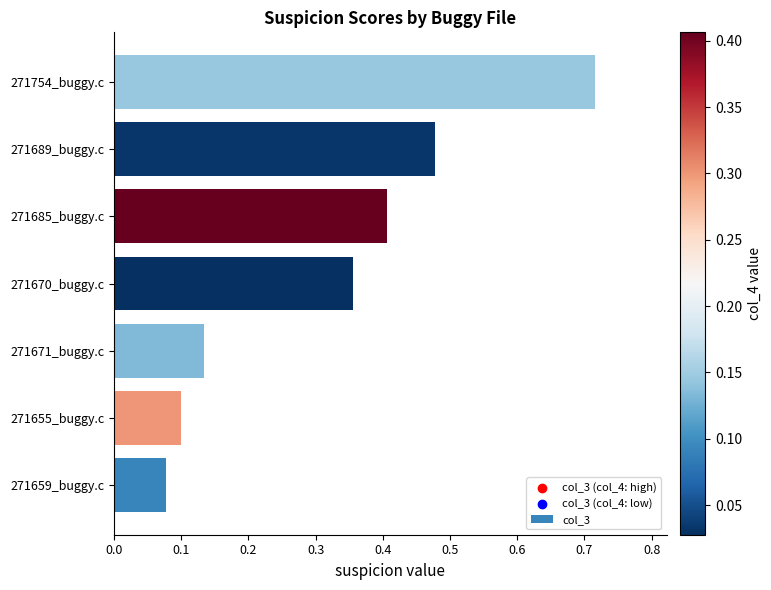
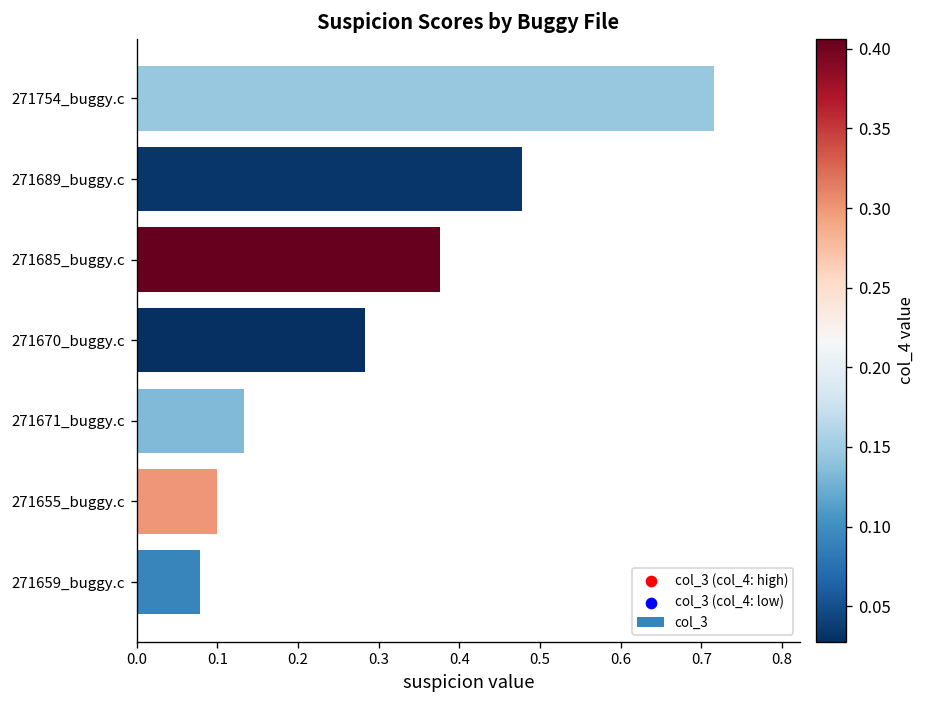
  {
    "271754_buggy.c": 0.72,
    "271689_buggy.c": 0.48,
-   "271685_buggy.c": 0.41,
-   "271670_buggy.c": 0.36,
+   "271685_buggy.c": 0.38,
+   "271670_buggy.c": 0.28,
    "271671_buggy.c": 0.13,
    "271655_buggy.c": 0.10,
    "271659_buggy.c": 0.08
  }
